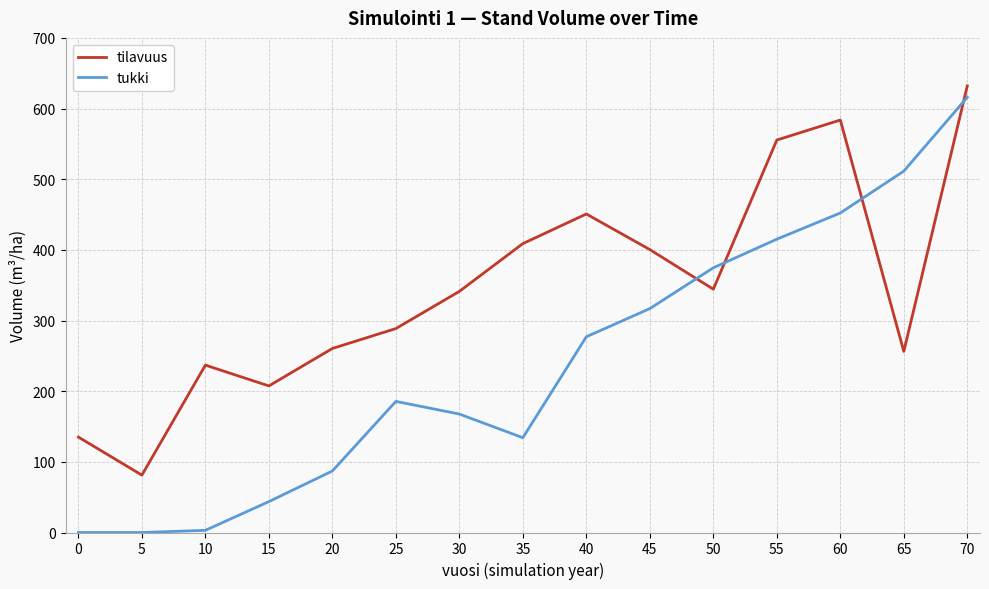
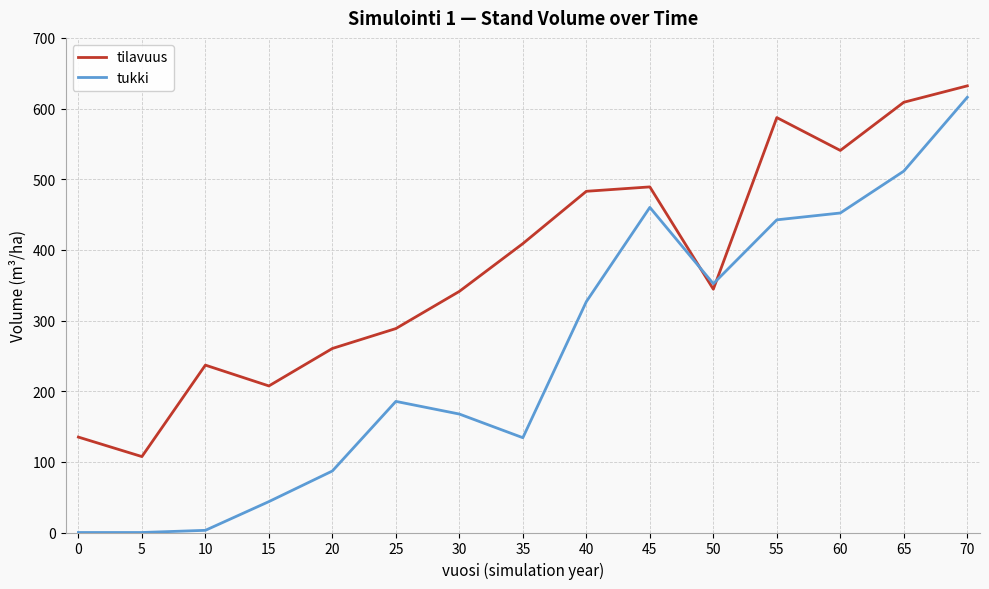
  {
    "tilavuus": {
      "0": 140,
-     "5": 80,
+     "5": 110,
      "10": 240,
      "15": 210,
      "20": 260,
      "25": 290,
      "30": 340,
      "35": 410,
-     "40": 450,
-     "45": 400,
+     "40": 480,
+     "45": 490,
      "50": 340,
-     "55": 560,
-     "60": 580,
-     "65": 260,
+     "55": 590,
+     "60": 540,
+     "65": 610,
      "70": 630
    },
    "tukki": {
      "0": 0,
      "5": 0,
      "10": 0,
      "15": 40,
      "20": 90,
      "25": 190,
      "30": 170,
      "35": 130,
-     "40": 280,
-     "45": 320,
-     "50": 370,
-     "55": 420,
+     "40": 330,
+     "45": 460,
+     "50": 350,
+     "55": 440,
      "60": 450,
      "65": 510,
      "70": 620
    }
  }
